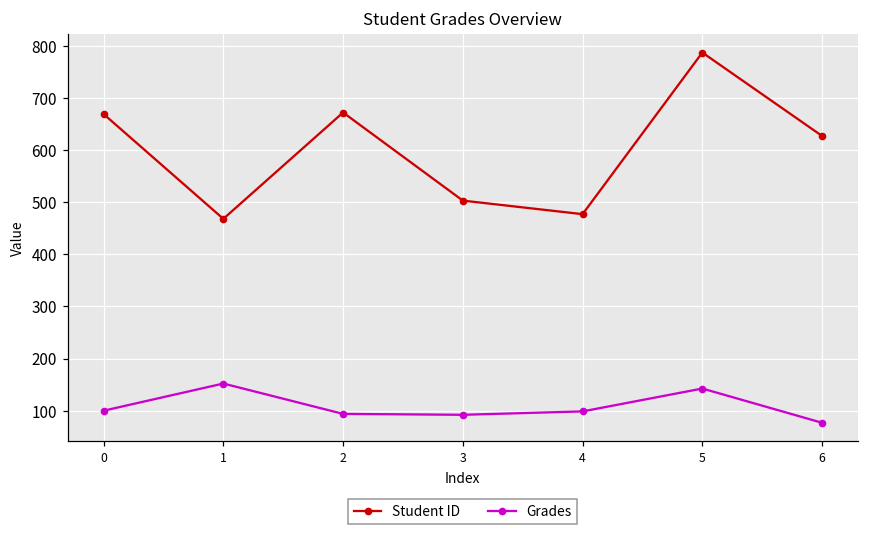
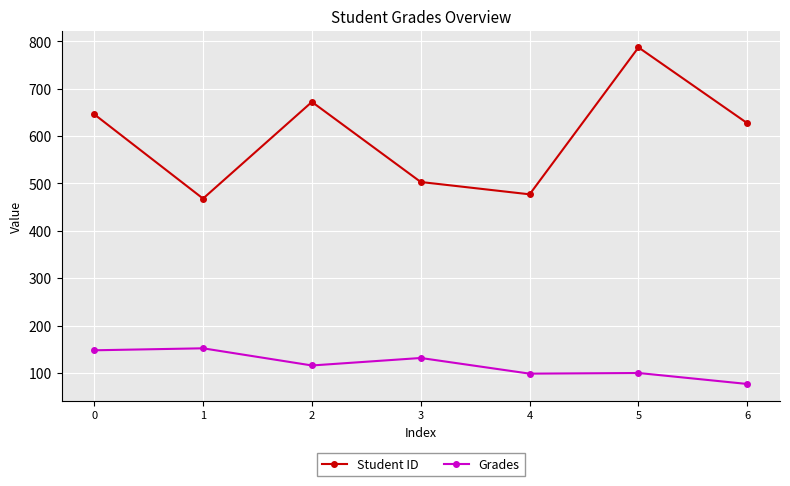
  {
    "Student ID": {
-     "0": 670,
+     "0": 650,
      "1": 470,
      "2": 670,
      "3": 500,
      "4": 480,
      "5": 790,
      "6": 630
    },
    "Grades": {
-     "0": 100,
+     "0": 150,
      "1": 150,
-     "2": 90,
-     "3": 90,
+     "2": 120,
+     "3": 130,
      "4": 100,
-     "5": 140,
+     "5": 100,
      "6": 80
    }
  }
